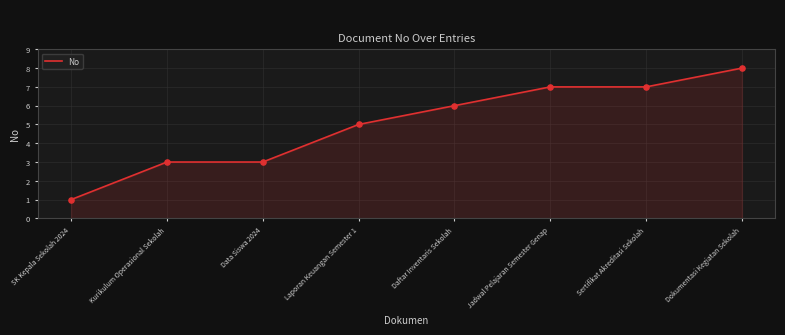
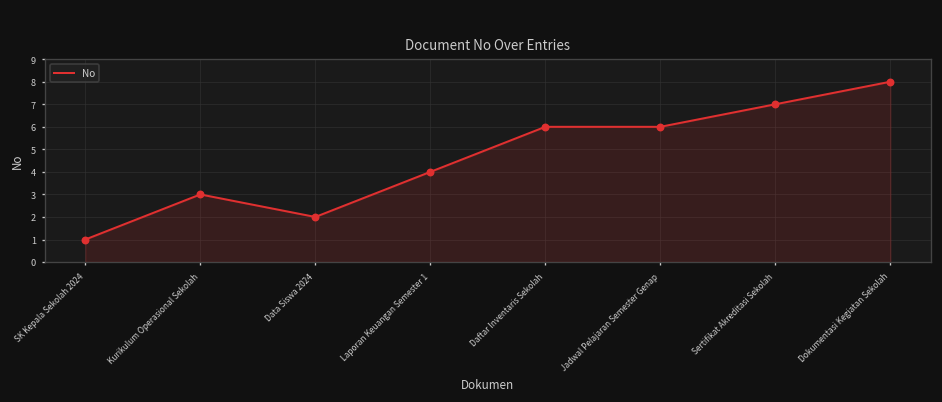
  {
    "SK Kepala Sekolah 2024": 1,
    "Kurikulum Operasional Sekolah": 3,
-   "Data Siswa 2024": 3,
-   "Laporan Keuangan Semester 1": 5,
+   "Data Siswa 2024": 2,
+   "Laporan Keuangan Semester 1": 4,
    "Daftar Inventaris Sekolah": 6,
-   "Jadwal Pelajaran Semester Genap": 7,
+   "Jadwal Pelajaran Semester Genap": 6,
    "Sertifikat Akreditasi Sekolah": 7,
    "Dokumentasi Kegiatan Sekolah": 8
  }
